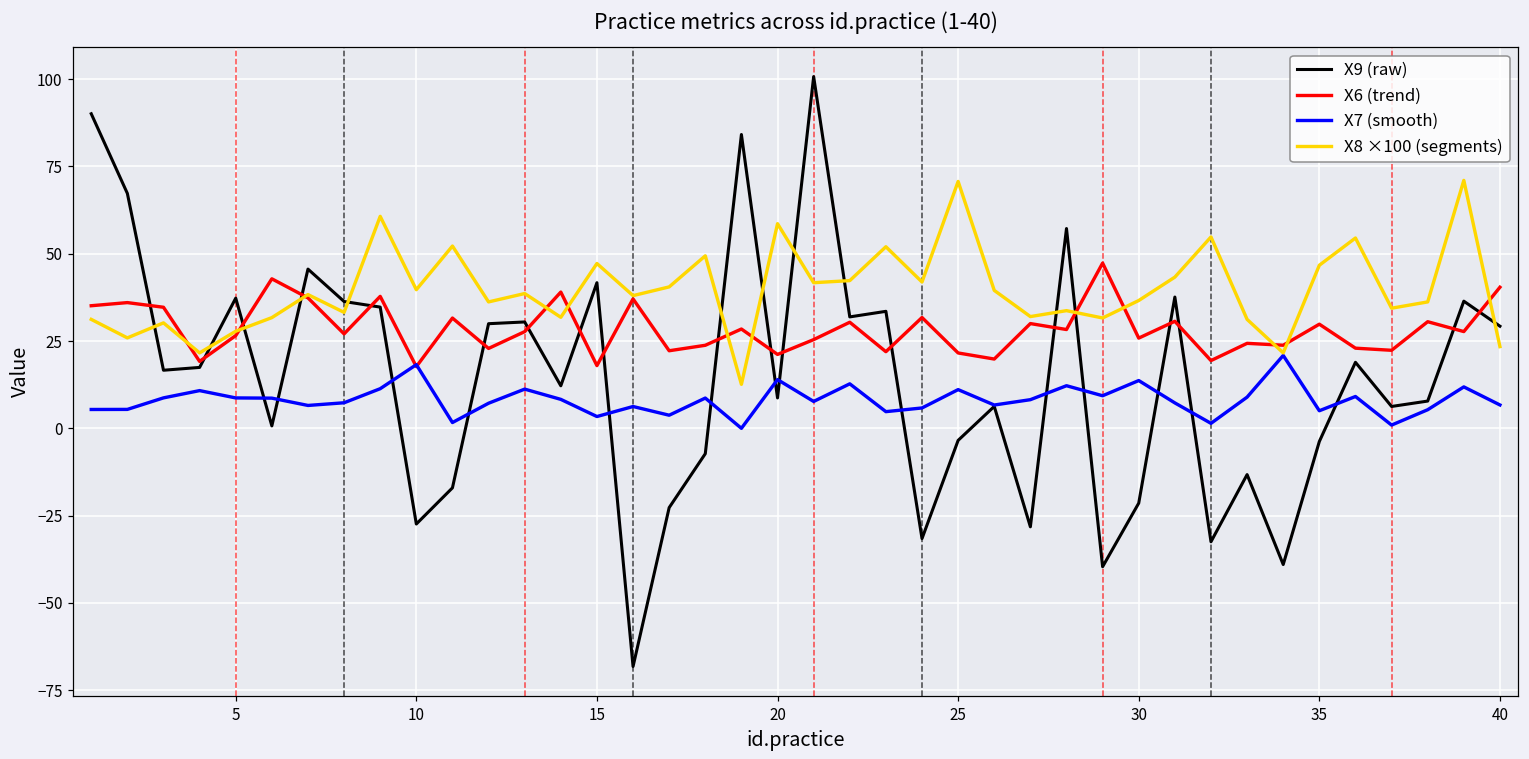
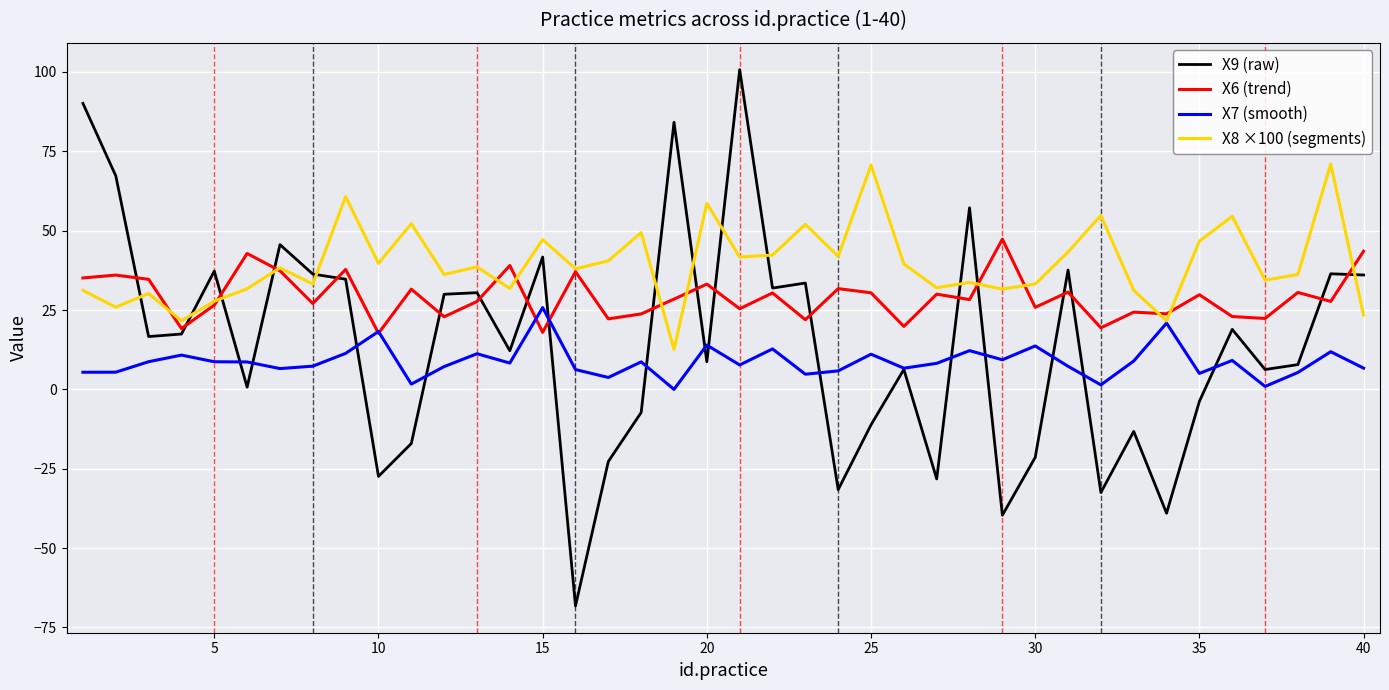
  {
    "X9 (raw)": {
      "5": 37,
      "10": -27,
      "15": 42,
      "20": 9,
-     "25": -3,
+     "25": -11,
      "30": -21,
      "35": -4,
-     "40": 29
+     "40": 36
    },
    "X6 (trend)": {
      "5": 27,
      "15": 18,
-     "20": 21,
-     "25": 22,
+     "20": 33,
+     "25": 30,
      "30": 26,
      "35": 30,
-     "40": 40
+     "40": 44
    },
    "X7 (smooth)": {
      "5": 9,
-     "15": 3,
+     "15": 26,
      "20": 14,
      "25": 11,
      "30": 14,
      "35": 5,
      "40": 7
    },
    "X8 ×100 (segments)": {
      "5": 28,
      "10": 40,
      "15": 47,
      "20": 59,
      "25": 71,
-     "30": 37,
+     "30": 33,
      "35": 47,
      "40": 23
    }
  }
